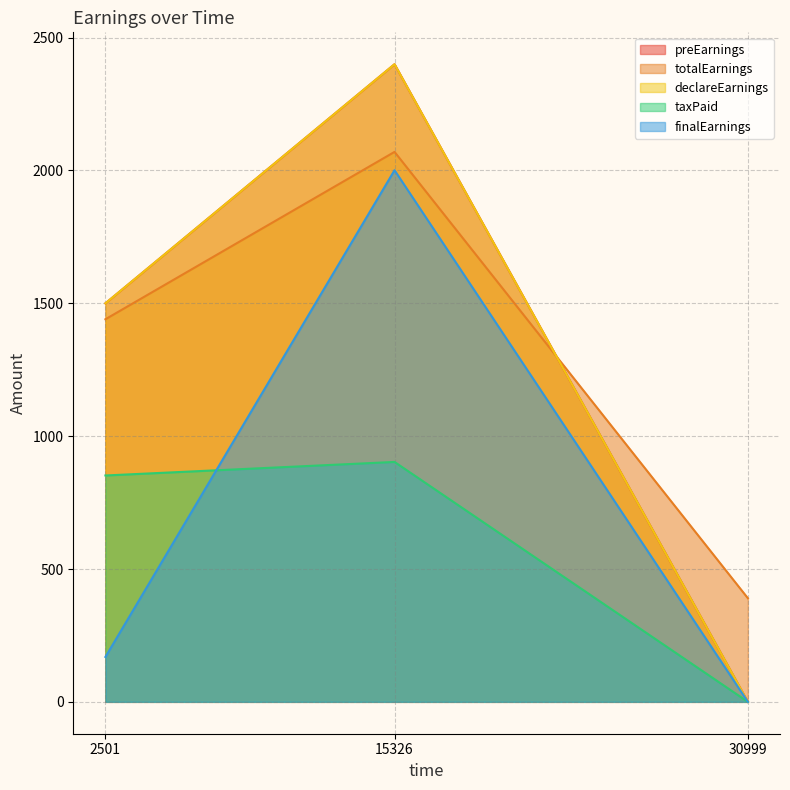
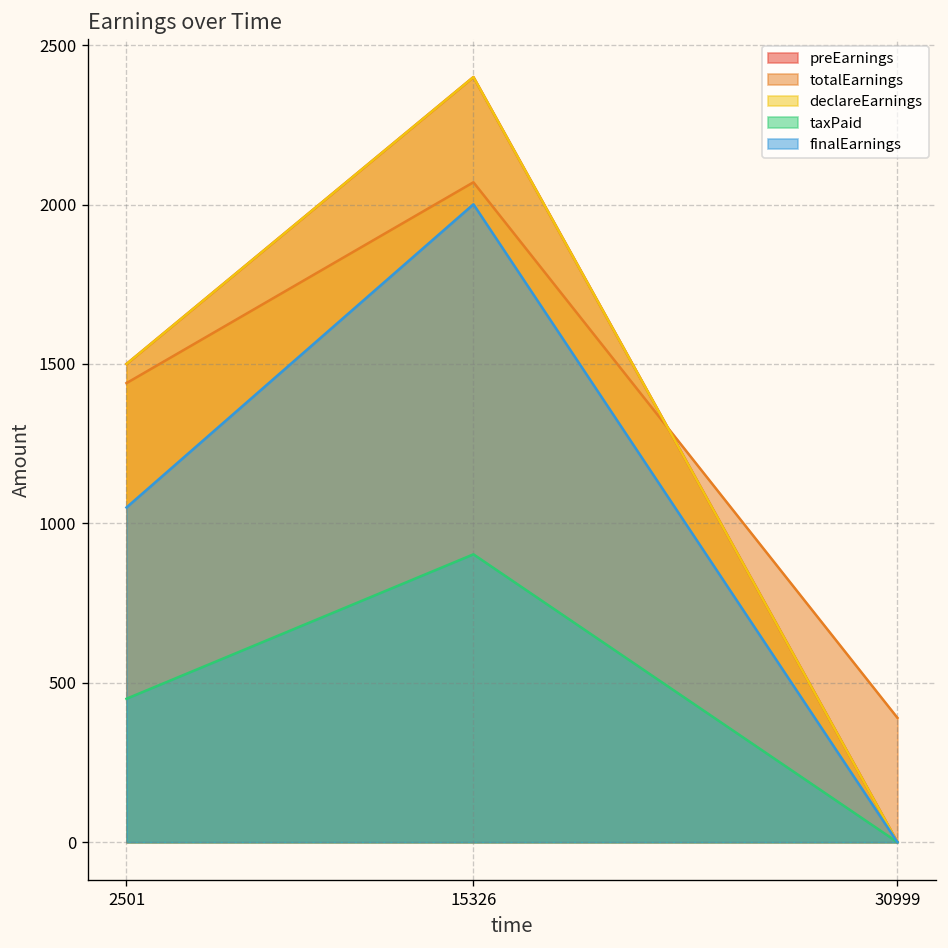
  {
    "taxPaid": {
-     "2501": 850,
+     "2501": 450,
      "15326": 900
    },
    "finalEarnings": {
-     "2501": 170,
+     "2501": 1050,
      "15326": 2000
    }
  }
